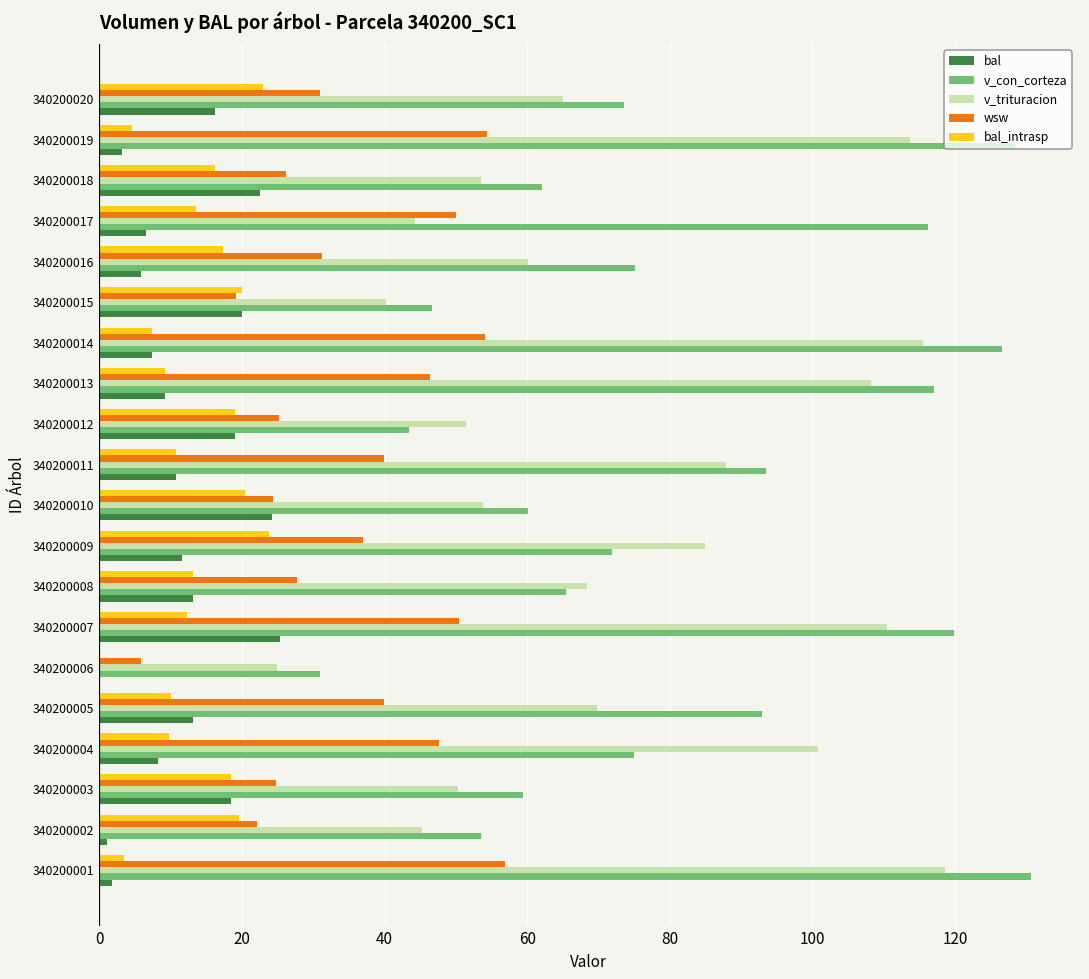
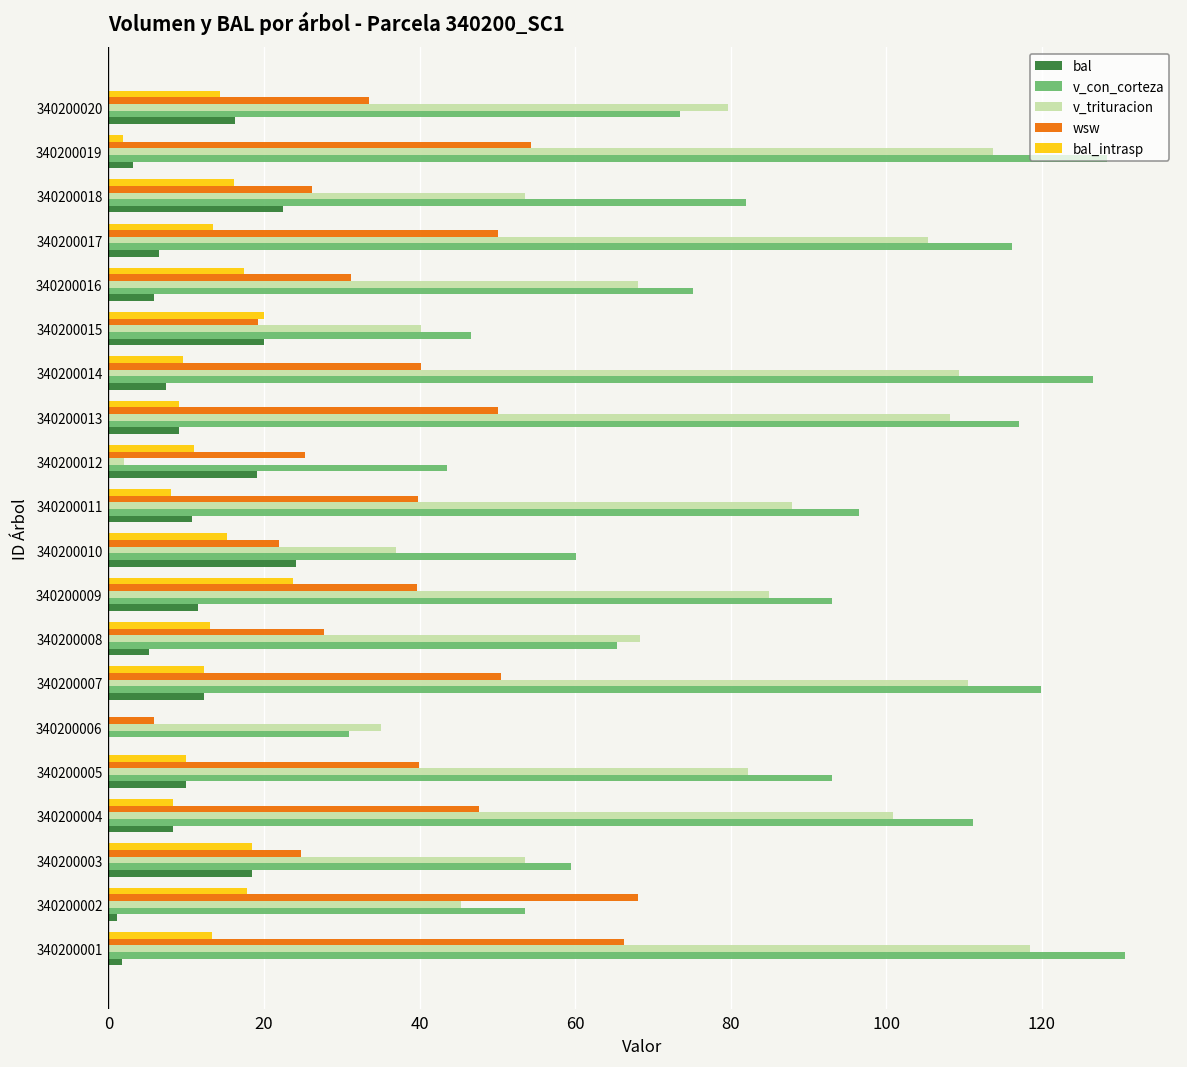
  {
    "bal": {
      "340200020": 16,
      "340200019": 3,
      "340200018": 23,
      "340200017": 7,
      "340200016": 6,
      "340200015": 20,
      "340200014": 7,
      "340200013": 9,
      "340200012": 19,
      "340200011": 11,
      "340200010": 24,
      "340200009": 12,
-     "340200008": 13,
-     "340200007": 25,
+     "340200008": 5,
+     "340200007": 12,
      "340200006": 0,
-     "340200005": 13,
+     "340200005": 10,
      "340200004": 8,
      "340200003": 19,
      "340200002": 1,
      "340200001": 2
    },
    "v_con_corteza": {
      "340200020": 74,
      "340200019": 128,
-     "340200018": 62,
+     "340200018": 82,
      "340200017": 116,
      "340200016": 75,
      "340200015": 47,
      "340200014": 127,
      "340200013": 117,
      "340200012": 43,
-     "340200011": 94,
+     "340200011": 97,
      "340200010": 60,
-     "340200009": 72,
+     "340200009": 93,
      "340200008": 65,
      "340200007": 120,
      "340200006": 31,
      "340200005": 93,
-     "340200004": 75,
+     "340200004": 111,
      "340200003": 59,
      "340200002": 54,
      "340200001": 131
    },
    "v_trituracion": {
-     "340200020": 65,
+     "340200020": 80,
      "340200019": 114,
      "340200018": 54,
-     "340200017": 44,
-     "340200016": 60,
+     "340200017": 105,
+     "340200016": 68,
      "340200015": 40,
-     "340200014": 115,
+     "340200014": 109,
      "340200013": 108,
-     "340200012": 51,
+     "340200012": 2,
      "340200011": 88,
-     "340200010": 54,
+     "340200010": 37,
      "340200009": 85,
      "340200008": 68,
      "340200007": 110,
-     "340200006": 25,
-     "340200005": 70,
+     "340200006": 35,
+     "340200005": 82,
      "340200004": 101,
-     "340200003": 50,
+     "340200003": 54,
      "340200002": 45,
      "340200001": 119
    },
    "wsw": {
-     "340200020": 31,
+     "340200020": 34,
      "340200019": 54,
      "340200018": 26,
      "340200017": 50,
      "340200016": 31,
      "340200015": 19,
-     "340200014": 54,
-     "340200013": 46,
+     "340200014": 40,
+     "340200013": 50,
      "340200012": 25,
      "340200011": 40,
-     "340200010": 24,
-     "340200009": 37,
+     "340200010": 22,
+     "340200009": 40,
      "340200008": 28,
      "340200007": 50,
      "340200006": 6,
      "340200005": 40,
      "340200004": 48,
      "340200003": 25,
-     "340200002": 22,
-     "340200001": 57
+     "340200002": 68,
+     "340200001": 66
    },
    "bal_intrasp": {
-     "340200020": 23,
-     "340200019": 5,
+     "340200020": 14,
+     "340200019": 2,
      "340200018": 16,
      "340200017": 14,
      "340200016": 17,
      "340200015": 20,
-     "340200014": 7,
+     "340200014": 10,
      "340200013": 9,
-     "340200012": 19,
-     "340200011": 11,
-     "340200010": 20,
+     "340200012": 11,
+     "340200011": 8,
+     "340200010": 15,
      "340200009": 24,
      "340200008": 13,
      "340200007": 12,
      "340200006": 0,
      "340200005": 10,
-     "340200004": 10,
+     "340200004": 8,
      "340200003": 19,
-     "340200002": 20,
-     "340200001": 4
+     "340200002": 18,
+     "340200001": 13
    }
  }
